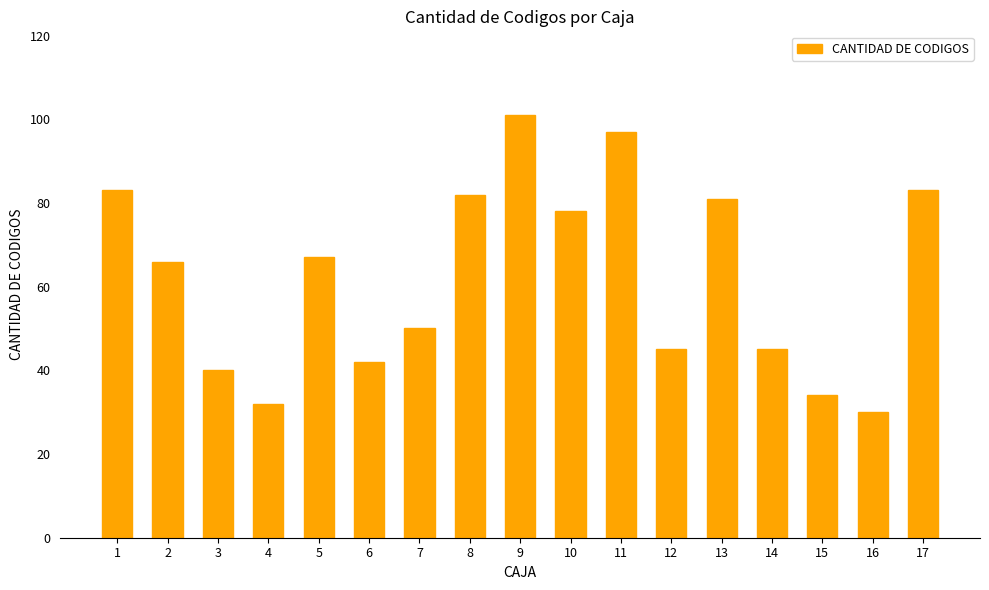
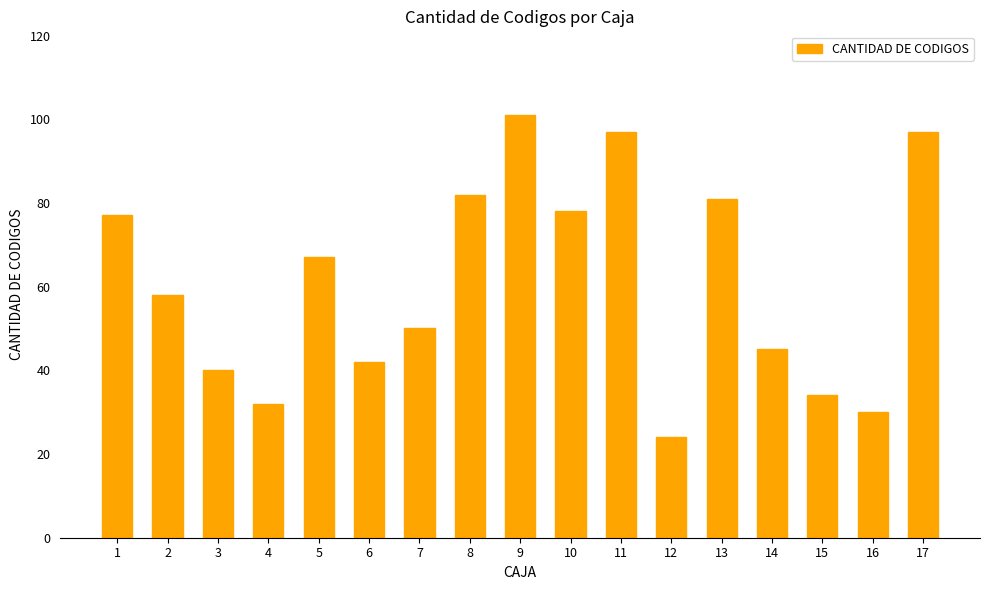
  {
-   "1": 83,
-   "2": 66,
+   "1": 77,
+   "2": 58,
    "3": 40,
    "4": 32,
    "5": 67,
    "6": 42,
    "7": 50,
    "8": 82,
    "9": 101,
    "10": 78,
    "11": 97,
-   "12": 45,
+   "12": 24,
    "13": 81,
    "14": 45,
    "15": 34,
    "16": 30,
-   "17": 83
+   "17": 97
  }
